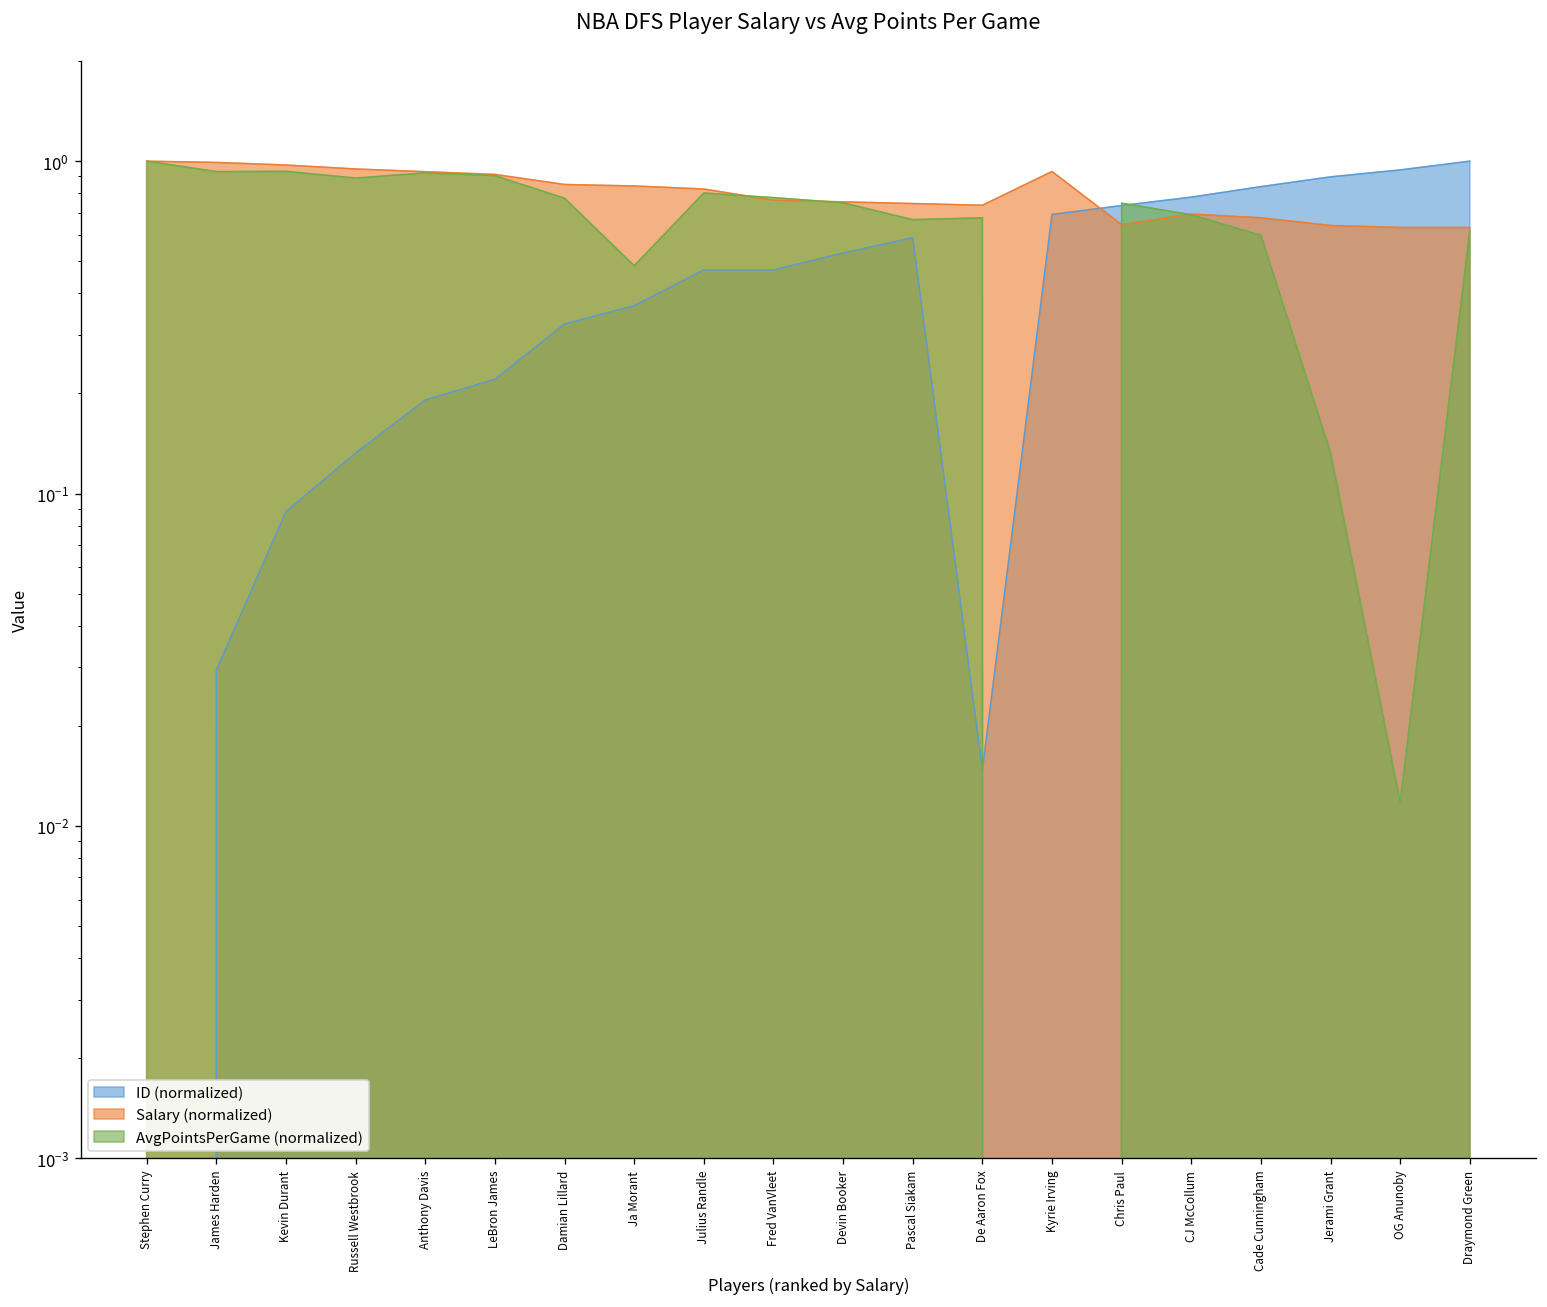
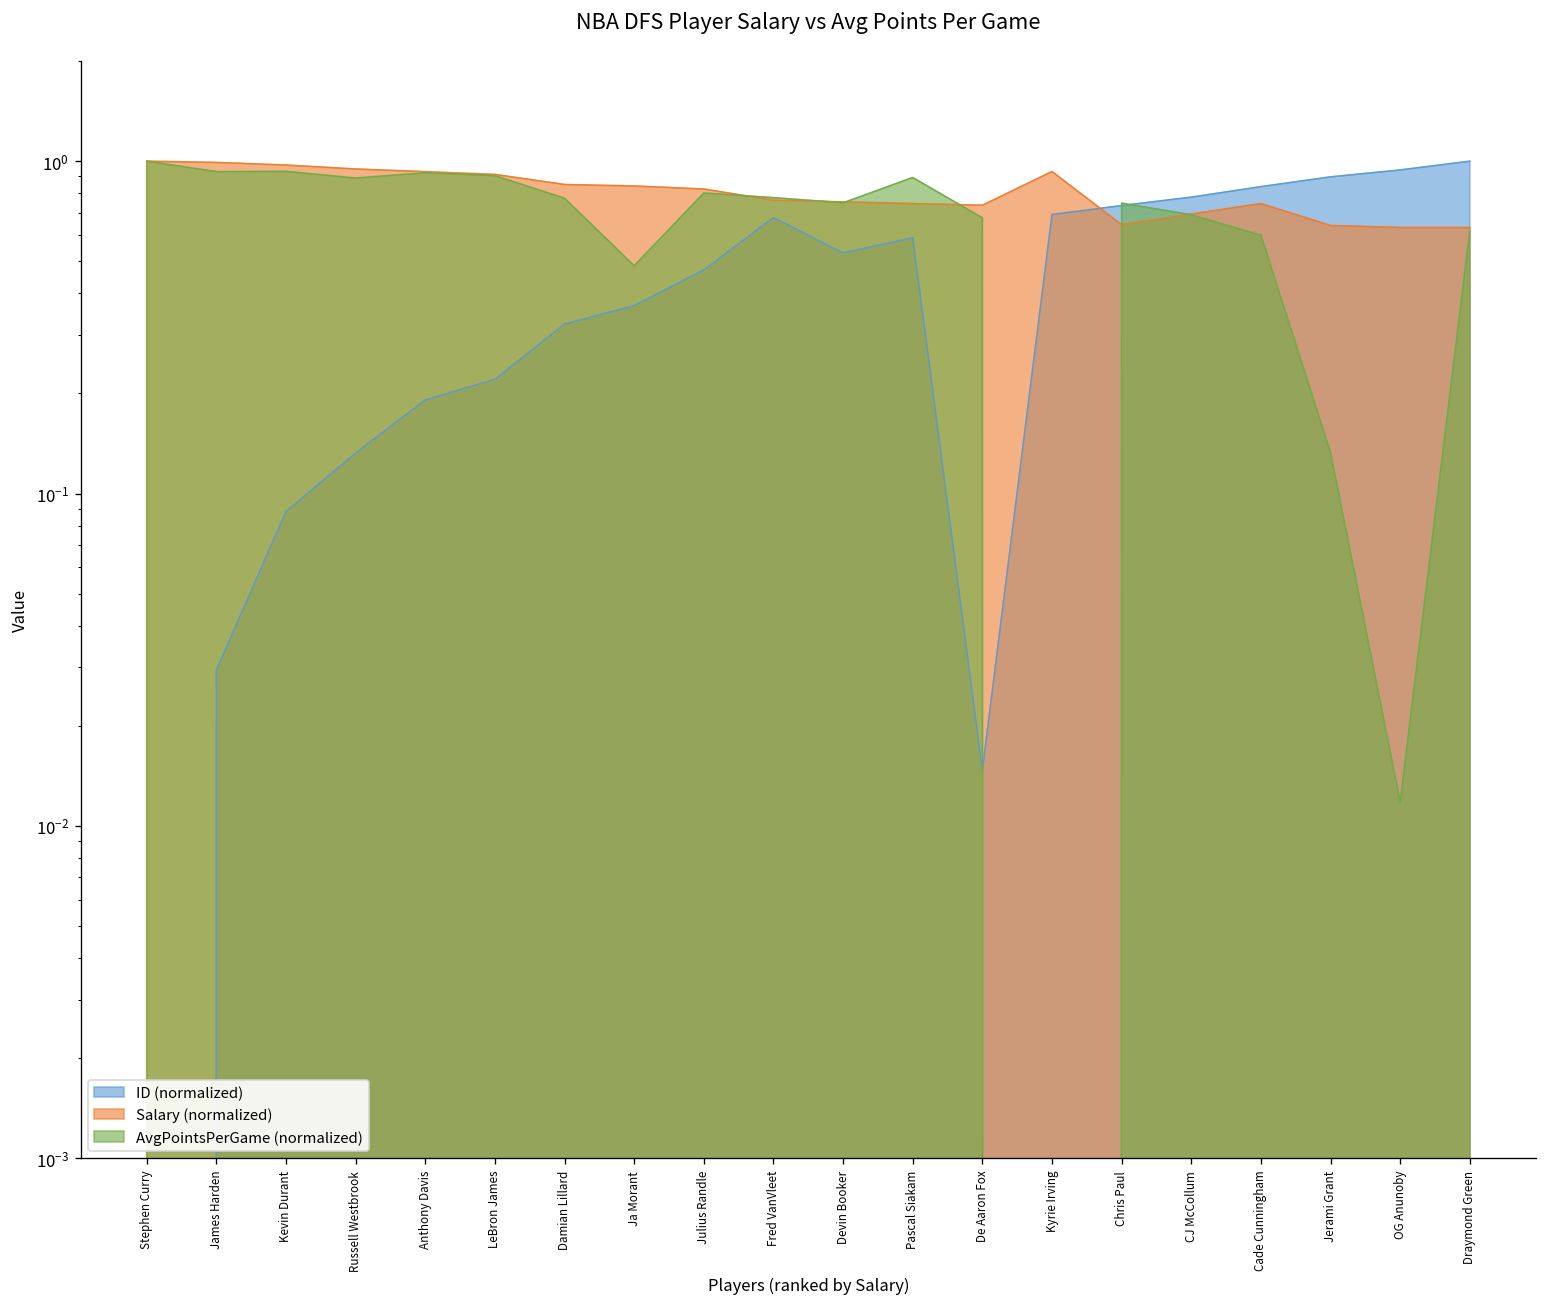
  {
    "ID (normalized)": {
      "James Harden": 0.03,
      "Kevin Durant": 0.09,
      "Russell Westbrook": 0.13,
      "Anthony Davis": 0.19,
      "LeBron James": 0.22,
      "Damian Lillard": 0.32,
      "Ja Morant": 0.37,
      "Julius Randle": 0.47,
-     "Fred VanVleet": 0.47,
+     "Fred VanVleet": 0.68,
      "Devin Booker": 0.53,
      "Pascal Siakam": 0.59,
      "De Aaron Fox": 0.015,
      "Kyrie Irving": 0.69,
      "CJ McCollum": 0.78,
      "Cade Cunningham": 0.84,
      "Jerami Grant": 0.90,
      "OG Anunoby": 0.94,
      "Draymond Green": 1.00
    },
    "Salary (normalized)": {
      "James Harden": 0.99,
      "Kevin Durant": 0.97,
      "Russell Westbrook": 0.95,
      "Damian Lillard": 0.85,
      "Ja Morant": 0.84,
      "Julius Randle": 0.82,
      "Pascal Siakam": 0.75,
      "De Aaron Fox": 0.74,
      "Kyrie Irving": 0.93,
      "Chris Paul": 0.64,
-     "Cade Cunningham": 0.68,
+     "Cade Cunningham": 0.75,
      "Jerami Grant": 0.64,
      "OG Anunoby": 0.63,
      "Draymond Green": 0.63
    },
    "AvgPointsPerGame (normalized)": {
      "James Harden": 0.93,
      "Kevin Durant": 0.93,
      "Russell Westbrook": 0.89,
      "Damian Lillard": 0.77,
      "Ja Morant": 0.48,
      "Julius Randle": 0.80,
-     "Pascal Siakam": 0.67,
+     "Pascal Siakam": 0.89,
      "De Aaron Fox": 0.68,
      "Cade Cunningham": 0.60,
      "Jerami Grant": 0.13,
      "OG Anunoby": 0.0118,
      "Draymond Green": 0.62
    }
  }
